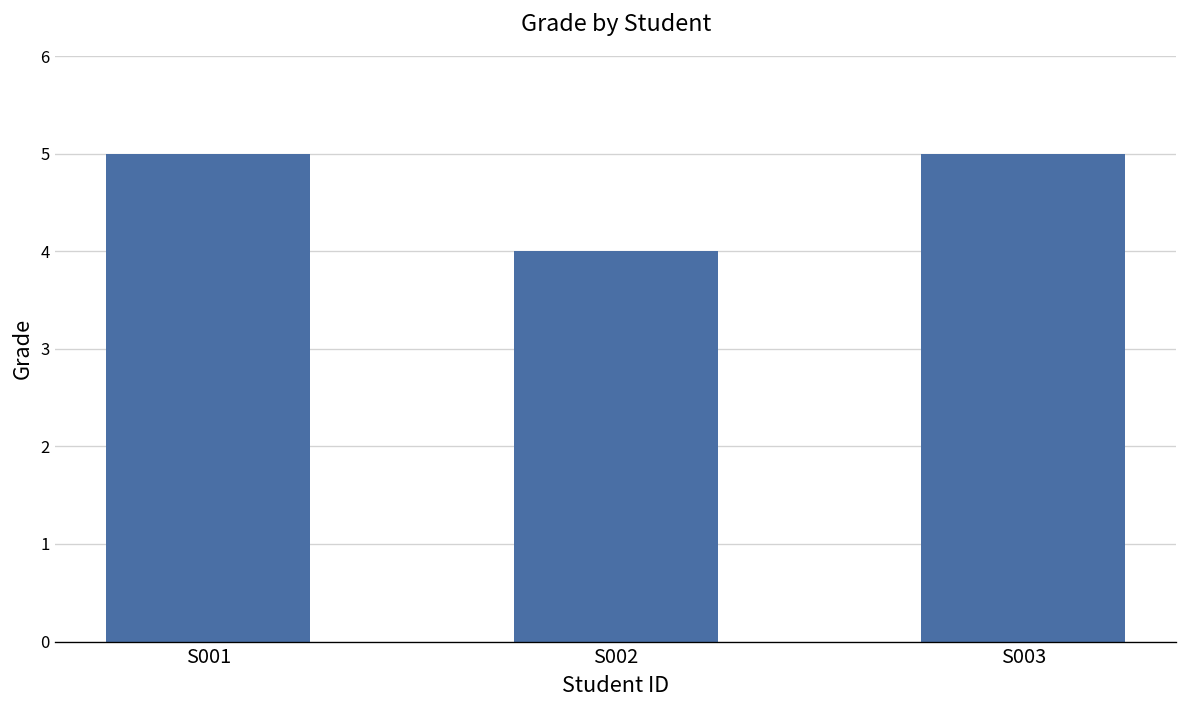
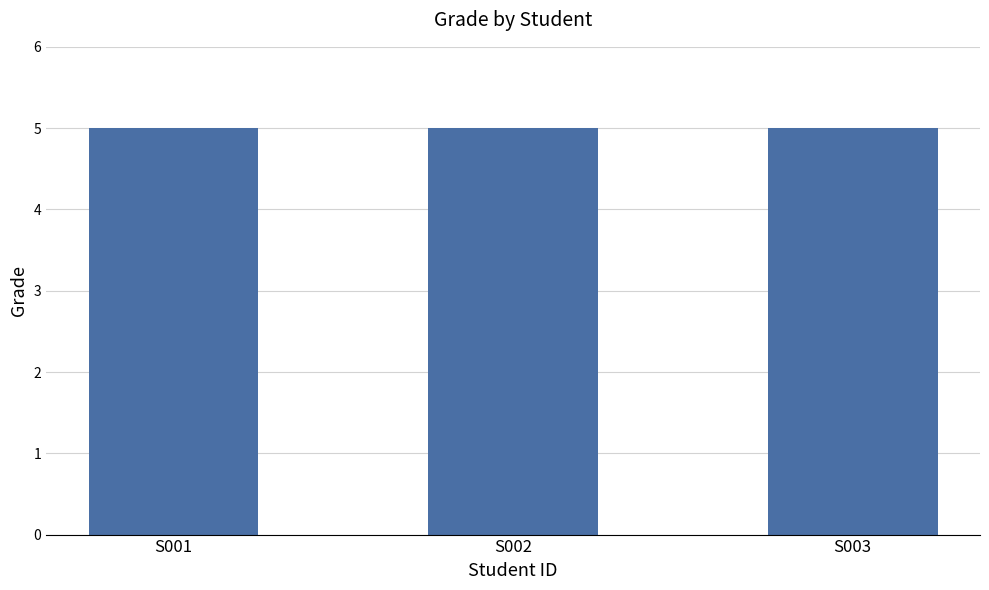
  {
    "S001": 5,
-   "S002": 4,
+   "S002": 5,
    "S003": 5
  }
